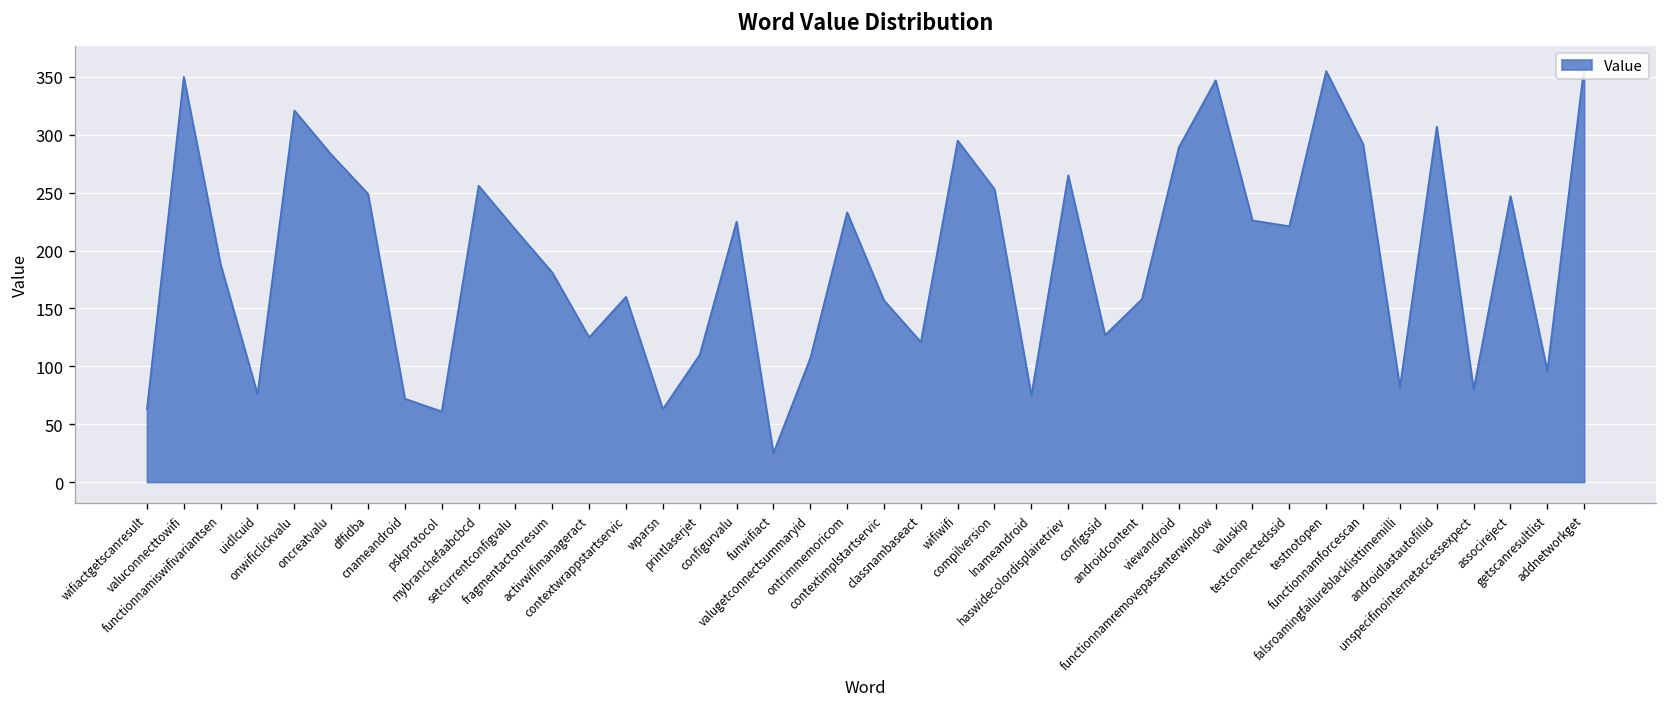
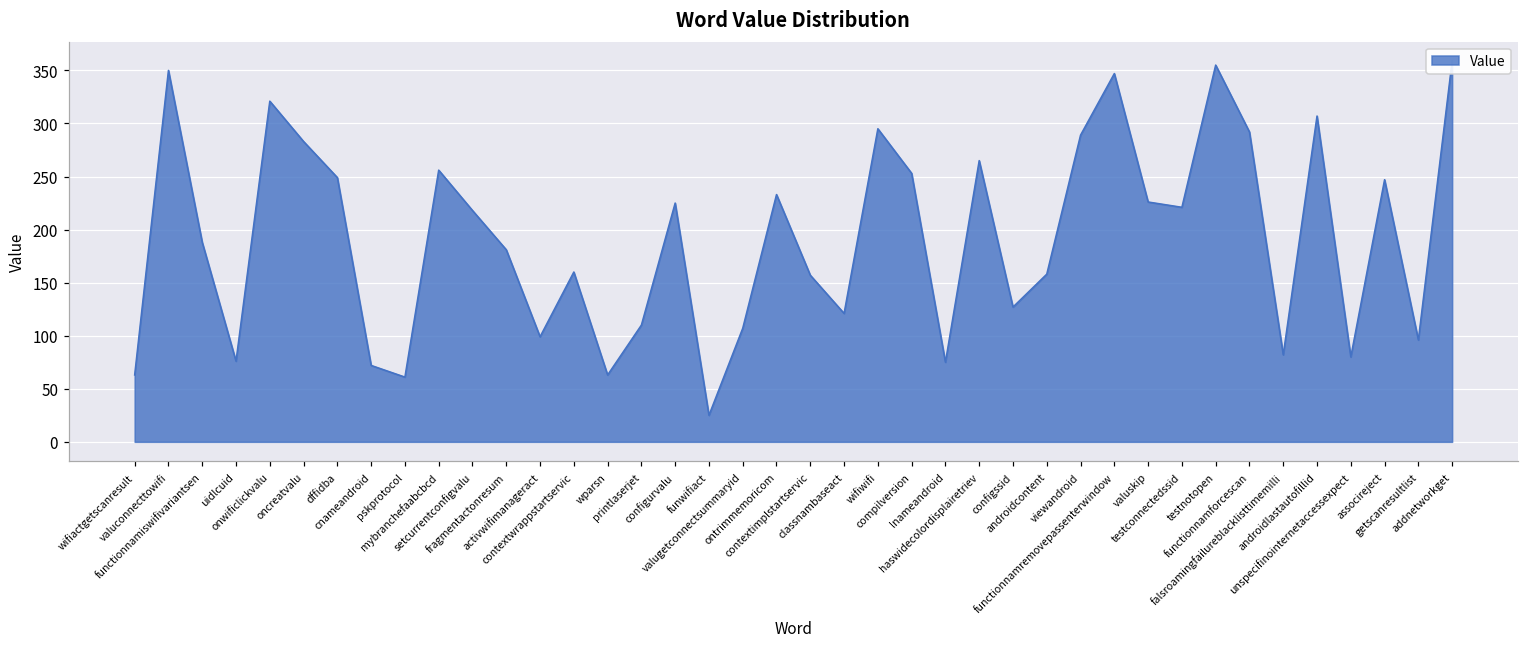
  {
    "wifiactgetscanresult": 60,
    "valuconnecttowifi": 350,
    "functionnamiswifivariantsen": 190,
    "uidlcuid": 80,
    "onwificlickvalu": 320,
    "oncreatvalu": 280,
    "dffidba": 250,
    "cnameandroid": 70,
    "pskprotocol": 60,
    "mybranchefaabcbcd": 260,
    "setcurrentconfigvalu": 220,
    "fragmentactonresum": 180,
-   "activwifimanageract": 130,
+   "activwifimanageract": 100,
    "contextwrappstartservic": 160,
    "wparsn": 60,
    "printlaserjet": 110,
    "configurvalu": 230,
    "funwifiact": 30,
    "valugetconnectsummaryid": 110,
    "ontrimmemoricom": 230,
    "contextimplstartservic": 160,
    "classnambaseact": 120,
    "wifiwifi": 300,
    "compilversion": 250,
    "lnameandroid": 80,
    "haswidecolordisplairetriev": 270,
    "configssid": 130,
    "androidcontent": 160,
    "viewandroid": 290,
    "functionnamremovepassenterwindow": 350,
    "valuskip": 230,
    "testconnectedssid": 220,
    "testnotopen": 360,
    "functionnamforcescan": 290,
    "falsroamingfailureblacklisttimemilli": 80,
    "androidlastautofillid": 310,
    "unspecifinointernetaccessexpect": 80,
    "associreject": 250,
    "getscanresultlist": 100
  }
